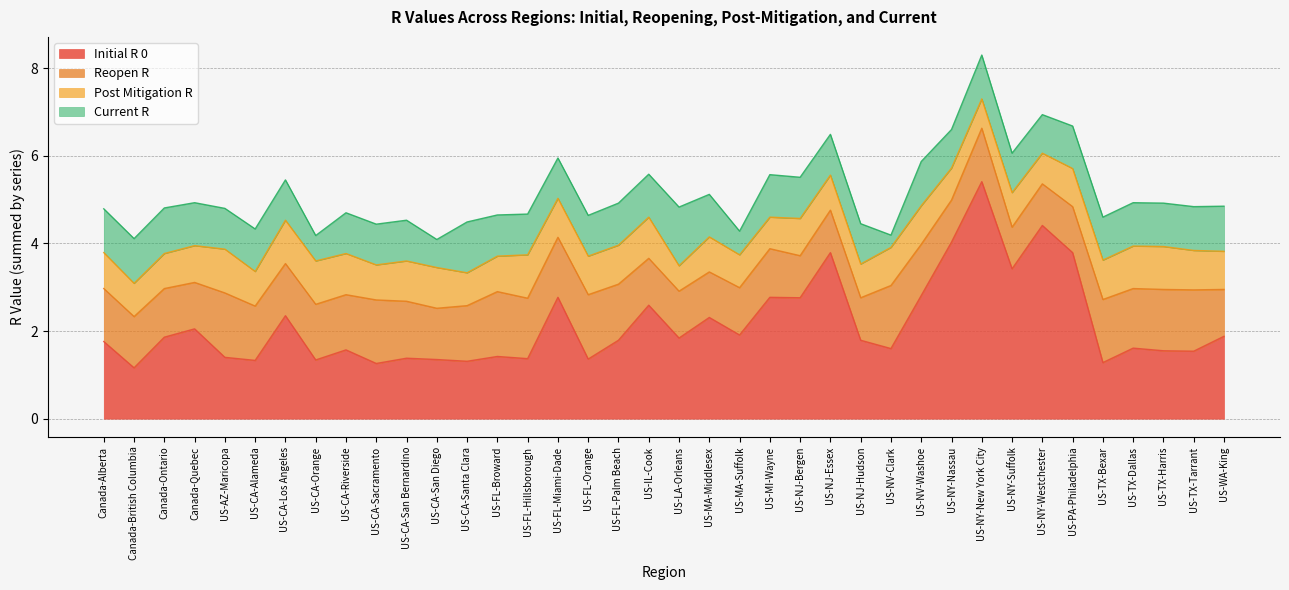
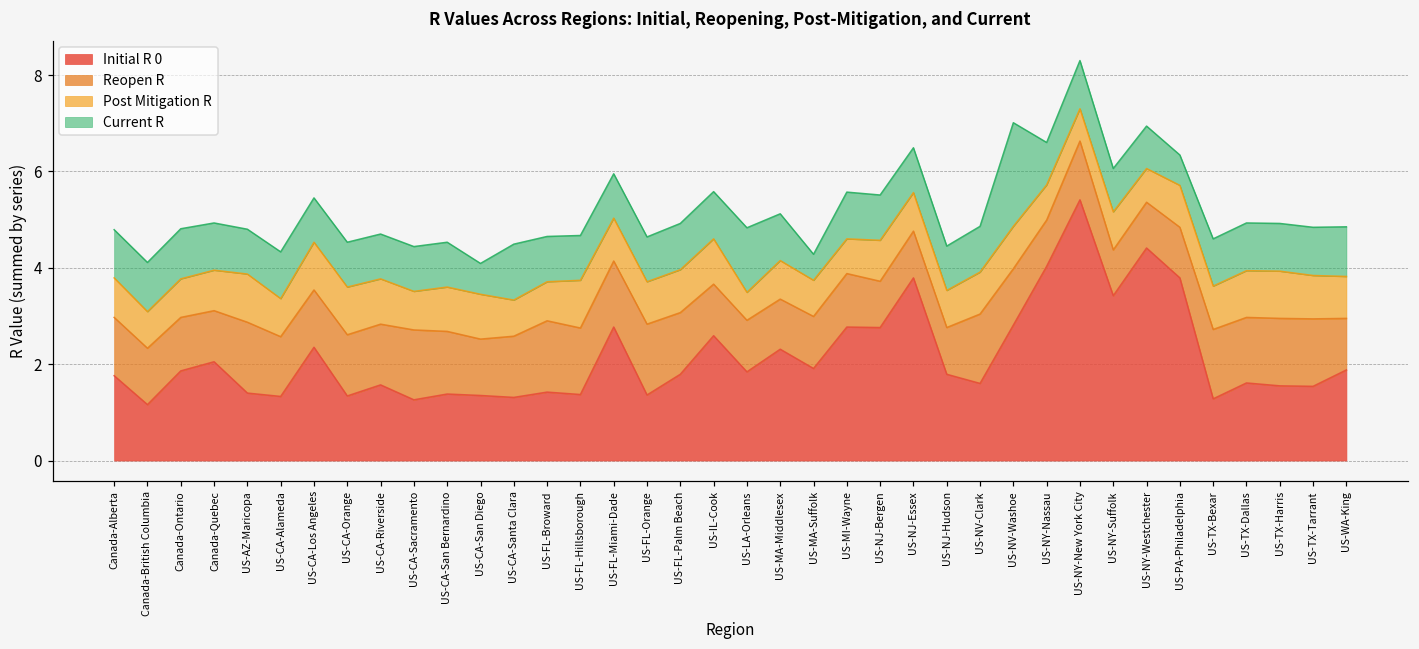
  {
    "Current R": {
      "Canada-Alberta": 1.0,
      "Canada-British Columbia": 1.0,
      "Canada-Ontario": 1.0,
      "Canada-Quebec": 1.0,
      "US-AZ-Maricopa": 0.9,
      "US-CA-Alameda": 1.0,
      "US-CA-Los Angeles": 0.9,
-     "US-CA-Orange": 0.6,
+     "US-CA-Orange": 0.9,
      "US-CA-Riverside": 0.9,
      "US-CA-Sacramento": 0.9,
      "US-CA-San Bernardino": 0.9,
      "US-CA-San Diego": 0.6,
      "US-CA-Santa Clara": 1.2,
      "US-FL-Broward": 0.9,
      "US-FL-Hillsborough": 0.9,
      "US-FL-Miami-Dade": 0.9,
      "US-FL-Orange": 0.9,
      "US-FL-Palm Beach": 1.0,
      "US-IL-Cook": 1.0,
      "US-LA-Orleans": 1.3,
      "US-MA-Middlesex": 1.0,
      "US-MA-Suffolk": 0.5,
      "US-MI-Wayne": 1.0,
      "US-NJ-Bergen": 0.9,
      "US-NJ-Essex": 0.9,
      "US-NJ-Hudson": 0.9,
-     "US-NV-Clark": 0.3,
-     "US-NV-Washoe": 1.0,
+     "US-NV-Clark": 1.0,
+     "US-NV-Washoe": 2.1,
      "US-NY-Nassau": 0.9,
      "US-NY-New York City": 1.0,
      "US-NY-Suffolk": 0.9,
      "US-NY-Westchester": 0.9,
-     "US-PA-Philadelphia": 1.0,
+     "US-PA-Philadelphia": 0.6,
      "US-TX-Bexar": 1.0,
      "US-TX-Dallas": 1.0,
      "US-TX-Harris": 1.0,
      "US-TX-Tarrant": 1.0,
      "US-WA-King": 1.0
    }
  }
